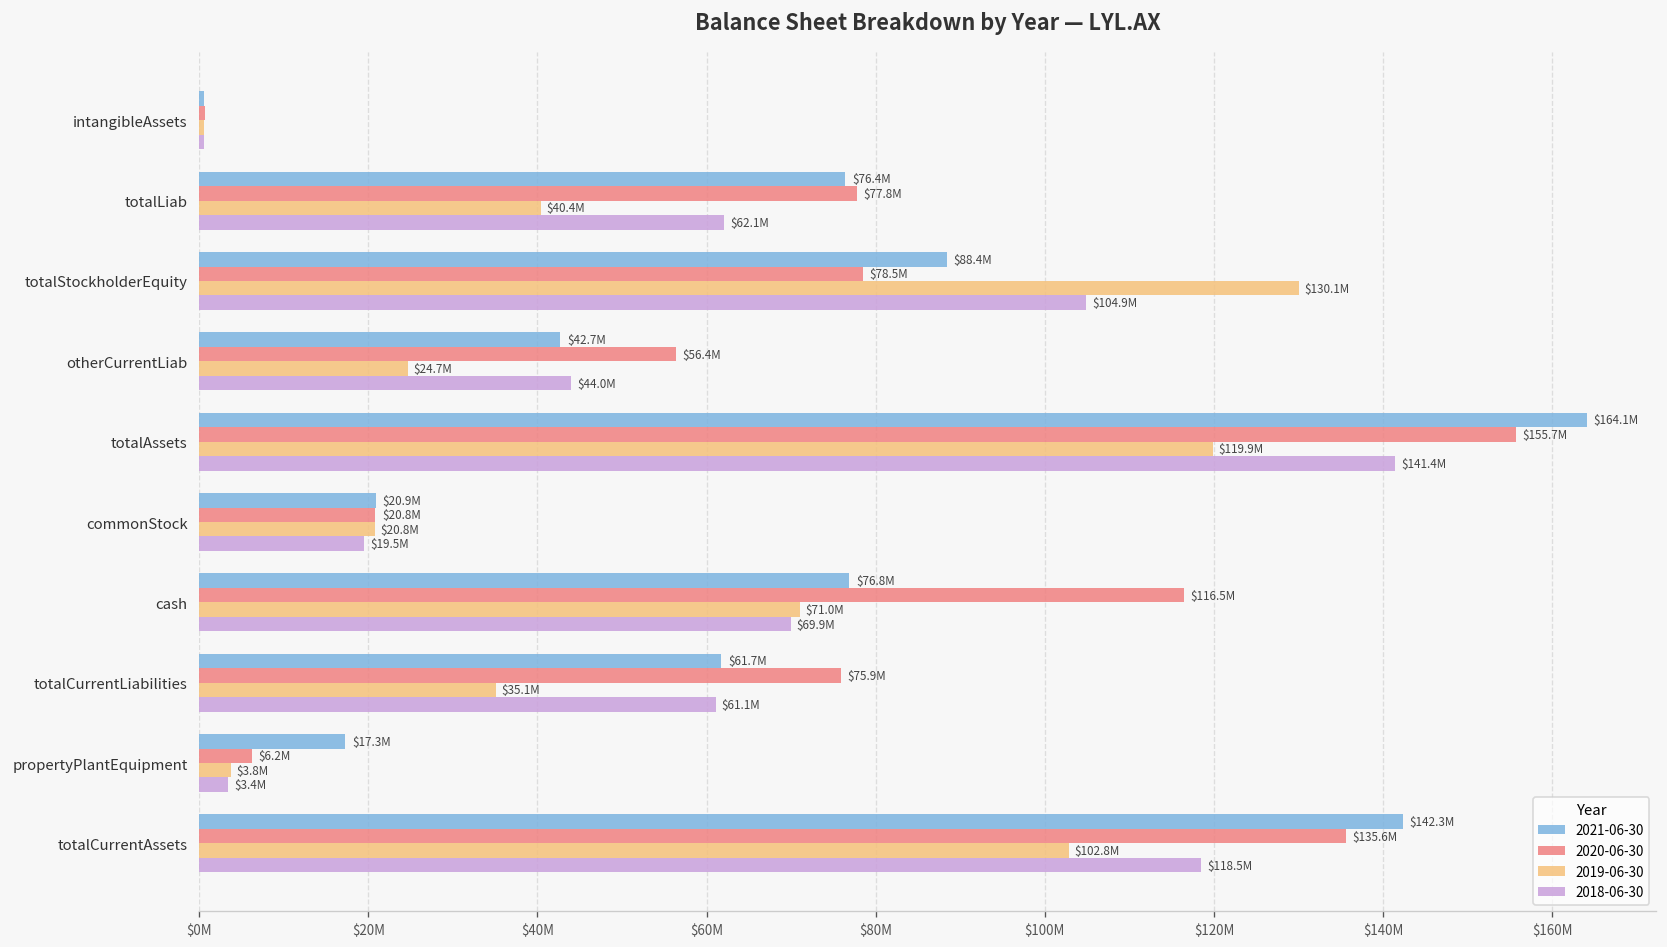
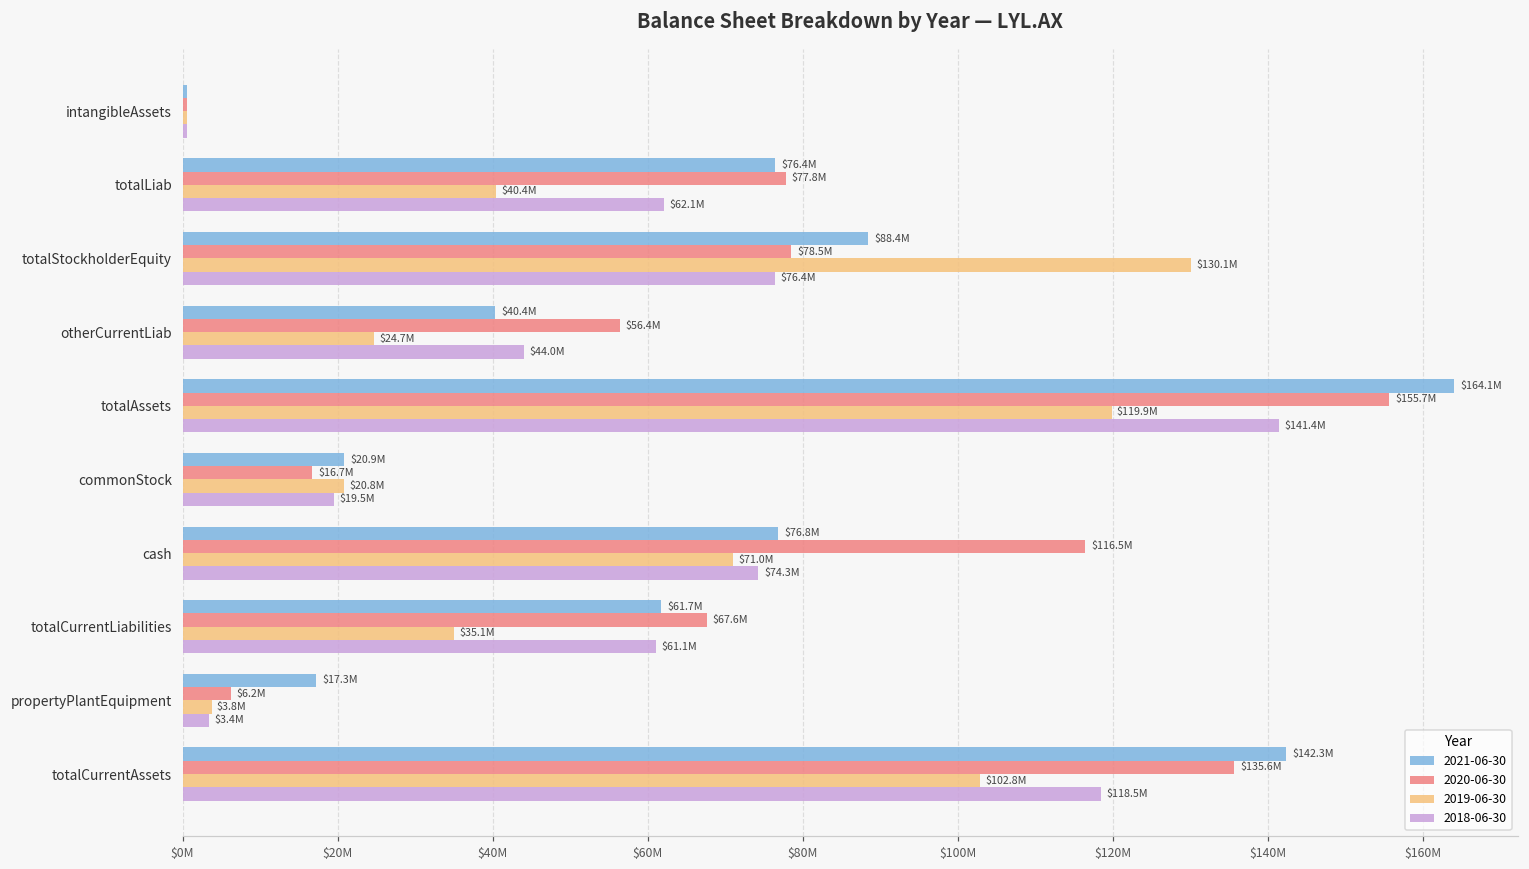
  {
    "2021-06-30": {
      "totalLiab": "$76.4M",
      "totalStockholderEquity": "$88.4M",
-     "otherCurrentLiab": "$42.7M",
+     "otherCurrentLiab": "$40.4M",
      "totalAssets": "$164.1M",
      "commonStock": "$20.9M",
      "cash": "$76.8M",
      "totalCurrentLiabilities": "$61.7M",
      "propertyPlantEquipment": "$17.3M",
      "totalCurrentAssets": "$142.3M"
    },
    "2020-06-30": {
      "totalLiab": "$77.8M",
      "totalStockholderEquity": "$78.5M",
      "otherCurrentLiab": "$56.4M",
      "totalAssets": "$155.7M",
-     "commonStock": "$20.8M",
+     "commonStock": "$16.7M",
      "cash": "$116.5M",
-     "totalCurrentLiabilities": "$75.9M",
+     "totalCurrentLiabilities": "$67.6M",
      "propertyPlantEquipment": "$6.2M",
      "totalCurrentAssets": "$135.6M"
    },
    "2019-06-30": {
      "totalLiab": "$40.4M",
      "totalStockholderEquity": "$130.1M",
      "otherCurrentLiab": "$24.7M",
      "totalAssets": "$119.9M",
      "commonStock": "$20.8M",
      "cash": "$71.0M",
      "totalCurrentLiabilities": "$35.1M",
      "propertyPlantEquipment": "$3.8M",
      "totalCurrentAssets": "$102.8M"
    },
    "2018-06-30": {
      "totalLiab": "$62.1M",
-     "totalStockholderEquity": "$104.9M",
+     "totalStockholderEquity": "$76.4M",
      "otherCurrentLiab": "$44.0M",
      "totalAssets": "$141.4M",
      "commonStock": "$19.5M",
-     "cash": "$69.9M",
+     "cash": "$74.3M",
      "totalCurrentLiabilities": "$61.1M",
      "propertyPlantEquipment": "$3.4M",
      "totalCurrentAssets": "$118.5M"
    }
  }
